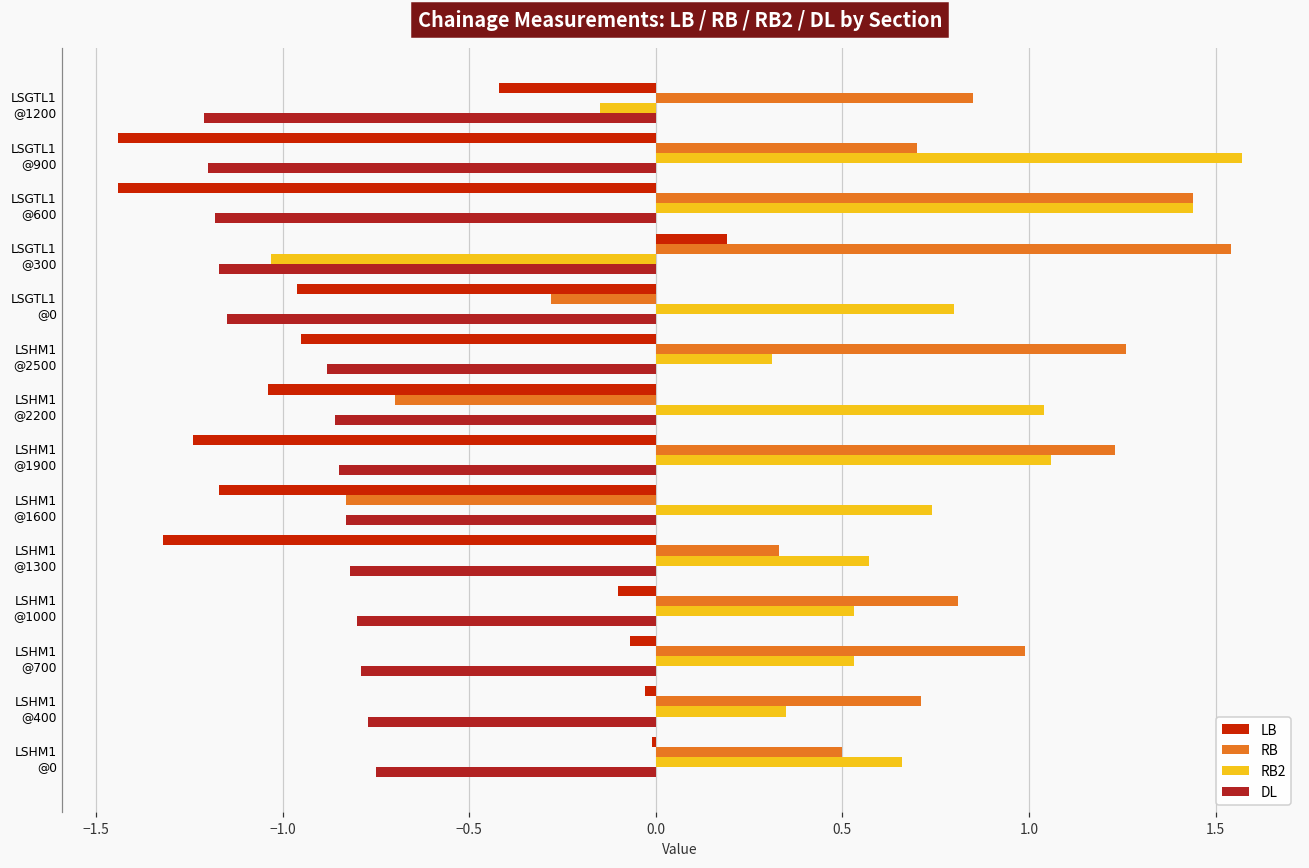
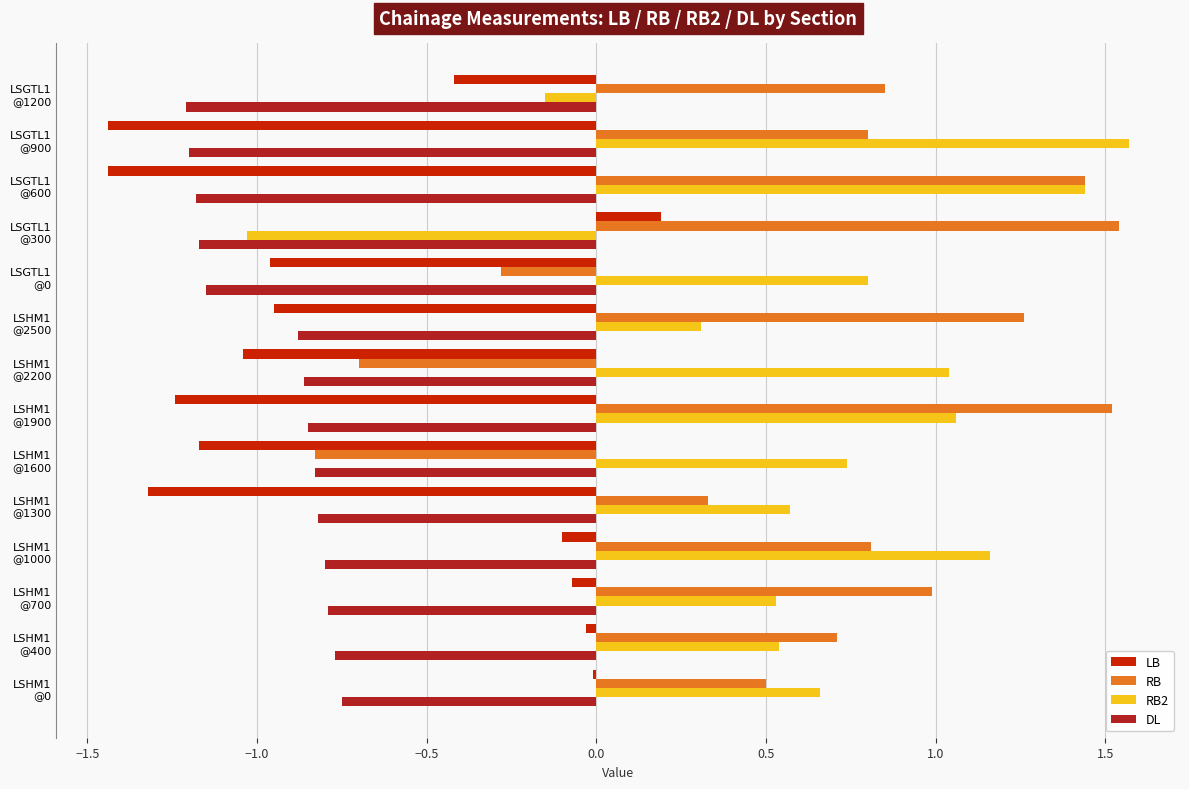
  {
    "RB": {
      "LSGTL1 @1200": 0.85,
-     "LSGTL1 @900": 0.7,
+     "LSGTL1 @900": 0.8,
      "LSGTL1 @600": 1.44,
      "LSGTL1 @300": 1.54,
      "LSGTL1 @0": -0.28,
      "LSHM1 @2500": 1.26,
      "LSHM1 @2200": -0.70,
-     "LSHM1 @1900": 1.23,
+     "LSHM1 @1900": 1.52,
      "LSHM1 @1600": -0.83,
      "LSHM1 @1300": 0.33,
      "LSHM1 @1000": 0.81,
      "LSHM1 @700": 0.99,
      "LSHM1 @400": 0.71,
      "LSHM1 @0": 0.50
    },
    "RB2": {
      "LSGTL1 @1200": -0.15,
      "LSGTL1 @900": 1.57,
      "LSGTL1 @600": 1.44,
      "LSGTL1 @300": -1.03,
      "LSGTL1 @0": 0.80,
      "LSHM1 @2500": 0.31,
      "LSHM1 @2200": 1.04,
      "LSHM1 @1900": 1.06,
      "LSHM1 @1600": 0.74,
      "LSHM1 @1300": 0.57,
-     "LSHM1 @1000": 0.53,
+     "LSHM1 @1000": 1.16,
      "LSHM1 @700": 0.53,
-     "LSHM1 @400": 0.35,
+     "LSHM1 @400": 0.54,
      "LSHM1 @0": 0.66
    }
  }
